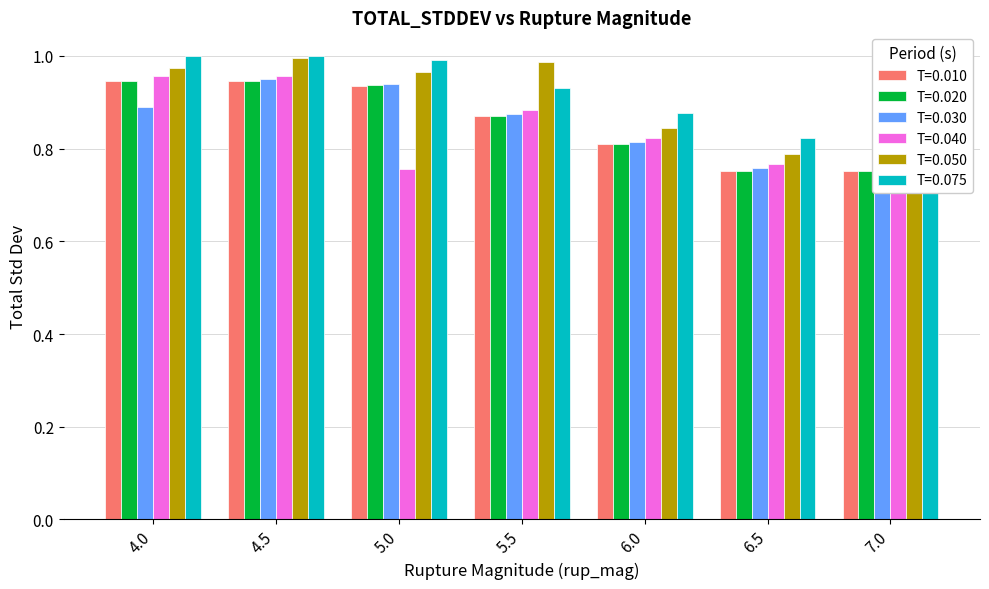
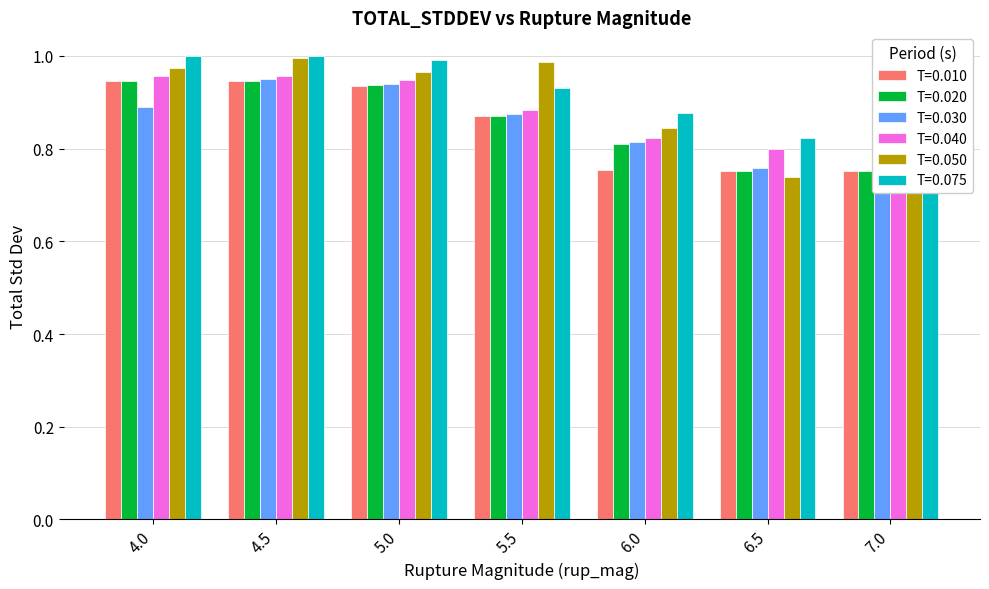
  {
    "T=0.010": {
      "4.0": 0.95,
      "4.5": 0.95,
      "5.0": 0.94,
      "5.5": 0.87,
-     "6.0": 0.81,
+     "6.0": 0.75,
      "6.5": 0.75,
      "7.0": 0.75
    },
    "T=0.020": {
      "4.0": 0.95,
      "4.5": 0.95,
      "5.0": 0.94,
      "5.5": 0.87,
      "6.0": 0.81,
      "6.5": 0.75,
      "7.0": 0.75
    },
    "T=0.030": {
      "4.0": 0.89,
      "4.5": 0.95,
      "5.0": 0.94,
      "5.5": 0.88,
      "6.0": 0.82,
      "6.5": 0.76
    },
    "T=0.040": {
      "4.0": 0.96,
      "4.5": 0.96,
-     "5.0": 0.76,
+     "5.0": 0.95,
      "5.5": 0.88,
      "6.0": 0.82,
-     "6.5": 0.77
+     "6.5": 0.80
    },
    "T=0.050": {
      "4.0": 0.97,
      "4.5": 1.00,
      "5.0": 0.96,
      "5.5": 0.99,
      "6.0": 0.84,
-     "6.5": 0.79
+     "6.5": 0.74
    },
    "T=0.075": {
      "4.0": 1.00,
      "4.5": 1.00,
      "5.0": 0.99,
      "5.5": 0.93,
      "6.0": 0.88,
      "6.5": 0.82
    }
  }
